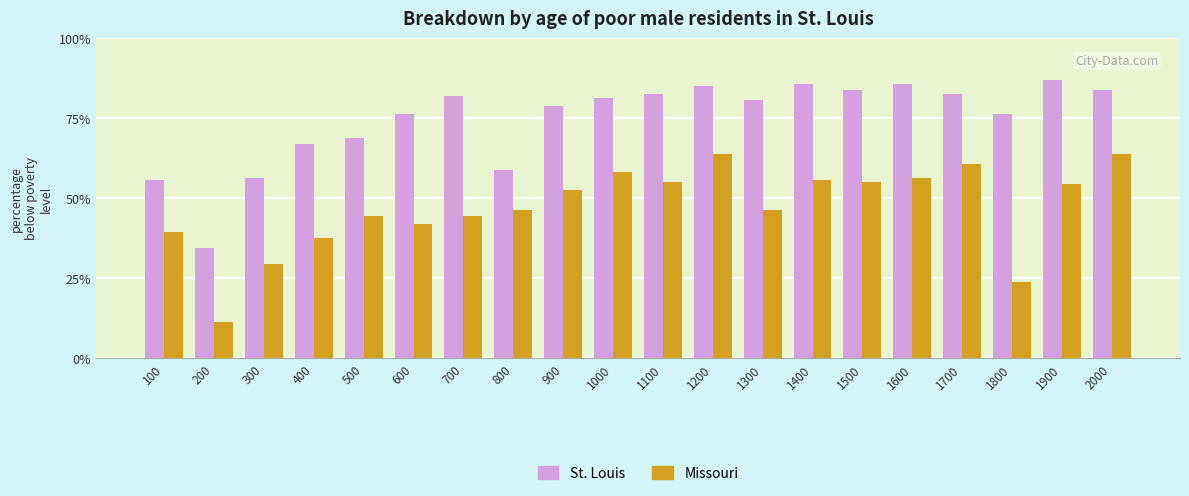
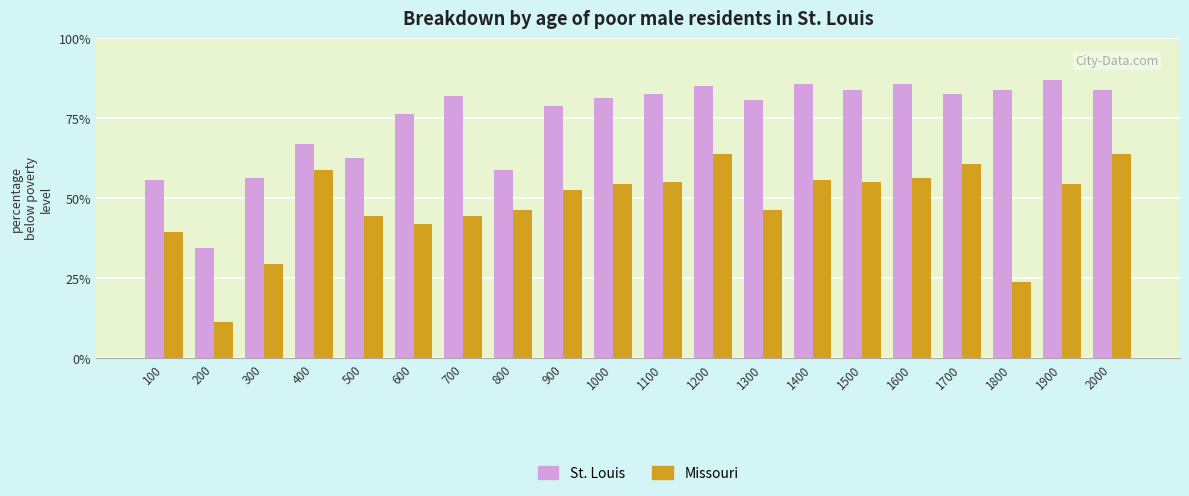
  {
    "St. Louis": {
      "100": "56%",
      "200": "34%",
      "300": "56%",
      "400": "67%",
-     "500": "69%",
+     "500": "63%",
      "600": "76%",
      "700": "82%",
      "800": "59%",
      "900": "79%",
      "1000": "81%",
      "1100": "83%",
      "1200": "85%",
      "1300": "81%",
      "1400": "86%",
      "1500": "84%",
      "1600": "86%",
      "1700": "83%",
-     "1800": "76%",
+     "1800": "84%",
      "1900": "87%",
      "2000": "84%"
    },
    "Missouri": {
      "100": "39%",
      "200": "11%",
      "300": "29%",
-     "400": "38%",
+     "400": "59%",
      "500": "44%",
      "600": "42%",
      "700": "44%",
      "800": "46%",
      "900": "53%",
-     "1000": "58%",
+     "1000": "54%",
      "1100": "55%",
      "1200": "64%",
      "1300": "46%",
      "1400": "56%",
      "1500": "55%",
      "1600": "56%",
      "1700": "61%",
      "1800": "24%",
      "1900": "54%",
      "2000": "64%"
    }
  }
